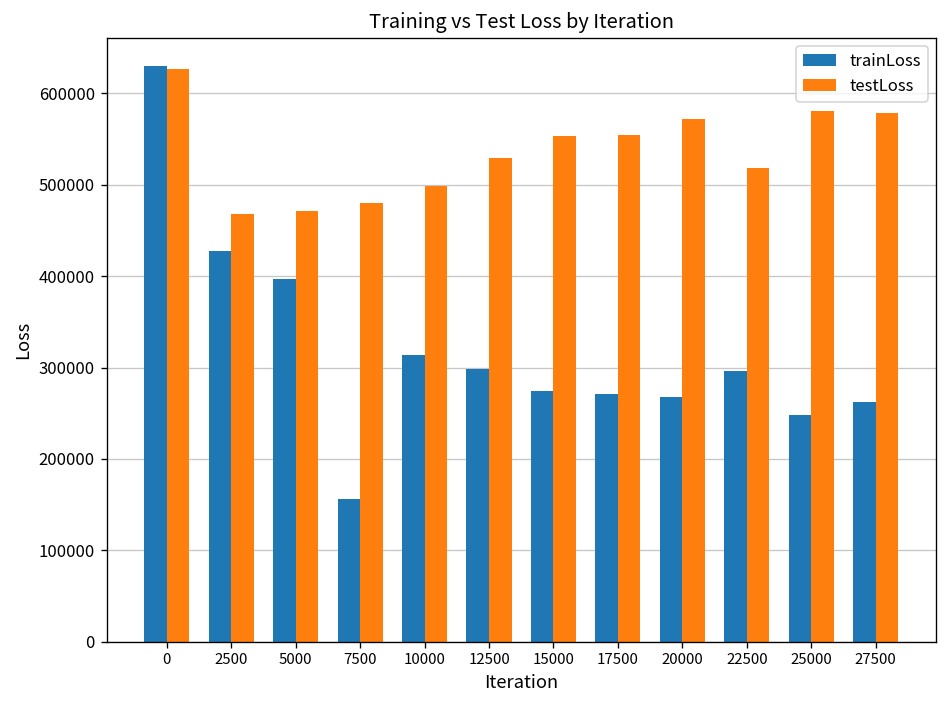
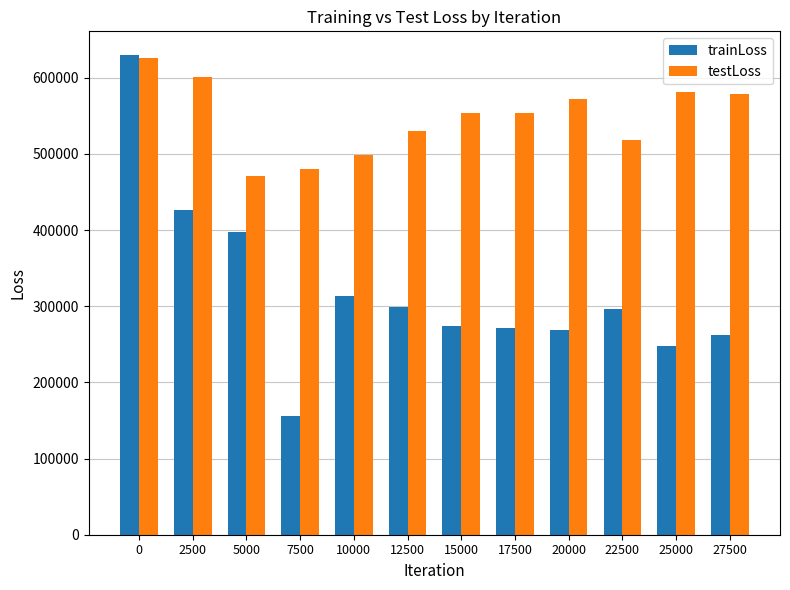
  {
    "trainLoss": {
      "0": 630000,
      "2500": 430000,
      "5000": 400000,
      "7500": 160000,
      "10000": 310000,
      "12500": 300000,
      "15000": 270000,
      "17500": 270000,
      "20000": 270000,
      "22500": 300000,
      "25000": 250000,
      "27500": 260000
    },
    "testLoss": {
      "0": 630000,
-     "2500": 470000,
+     "2500": 600000,
      "5000": 470000,
      "7500": 480000,
      "10000": 500000,
      "12500": 530000,
      "15000": 550000,
      "17500": 550000,
      "20000": 570000,
      "22500": 520000,
      "25000": 580000,
      "27500": 580000
    }
  }
